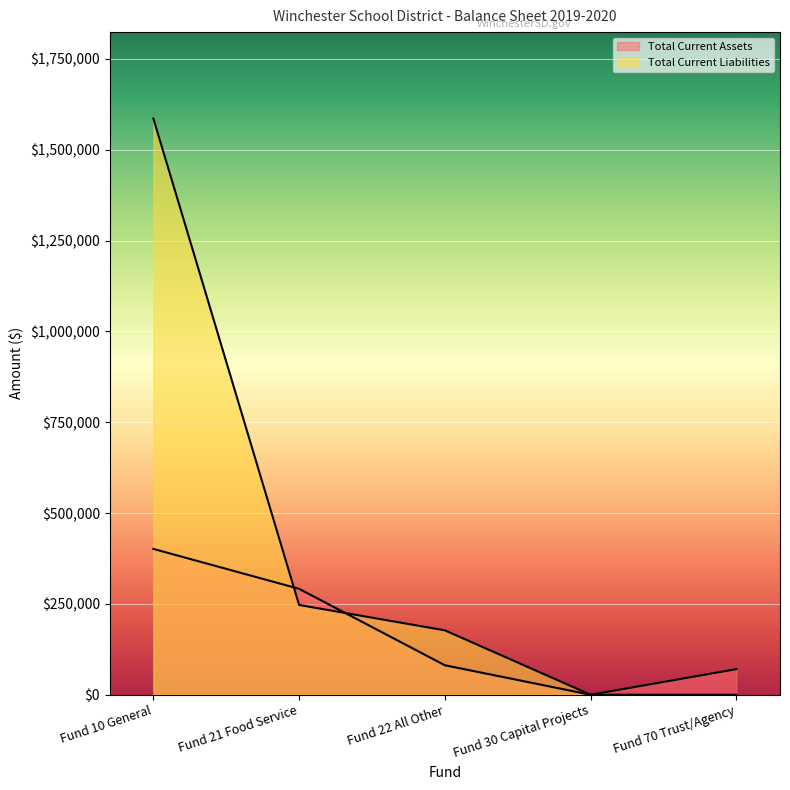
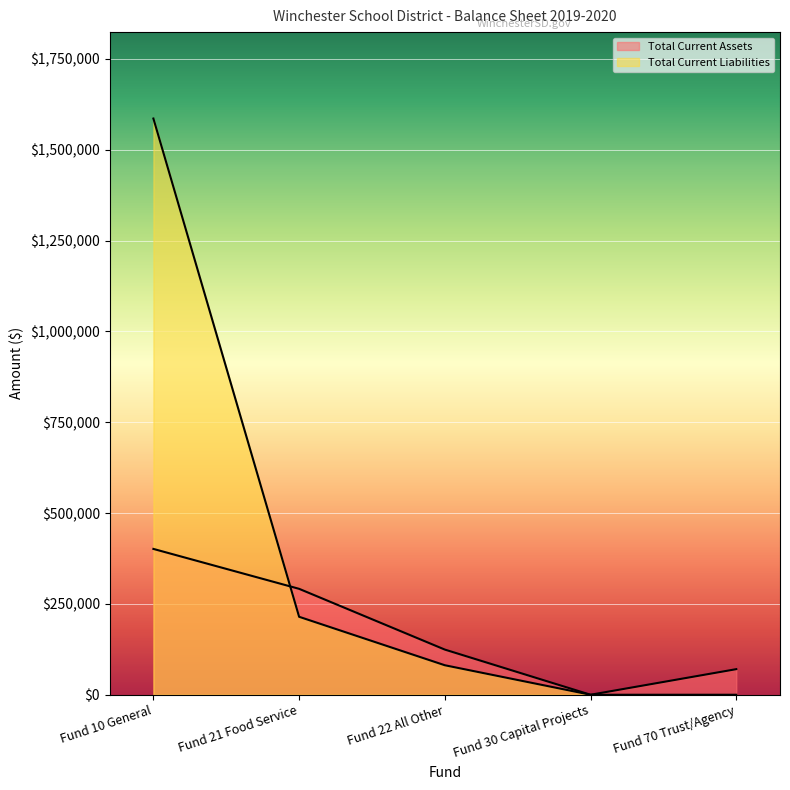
  {
    "Total Current Assets": {
      "Fund 10 General": "$400,000",
      "Fund 21 Food Service": "$290,000",
-     "Fund 22 All Other": "$80,000",
+     "Fund 22 All Other": "$120,000",
      "Fund 70 Trust/Agency": "$70,000"
    },
    "Total Current Liabilities": {
      "Fund 10 General": "$1,590,000",
-     "Fund 21 Food Service": "$250,000",
-     "Fund 22 All Other": "$180,000",
+     "Fund 21 Food Service": "$210,000",
+     "Fund 22 All Other": "$80,000",
      "Fund 70 Trust/Agency": "$0"
    }
  }
